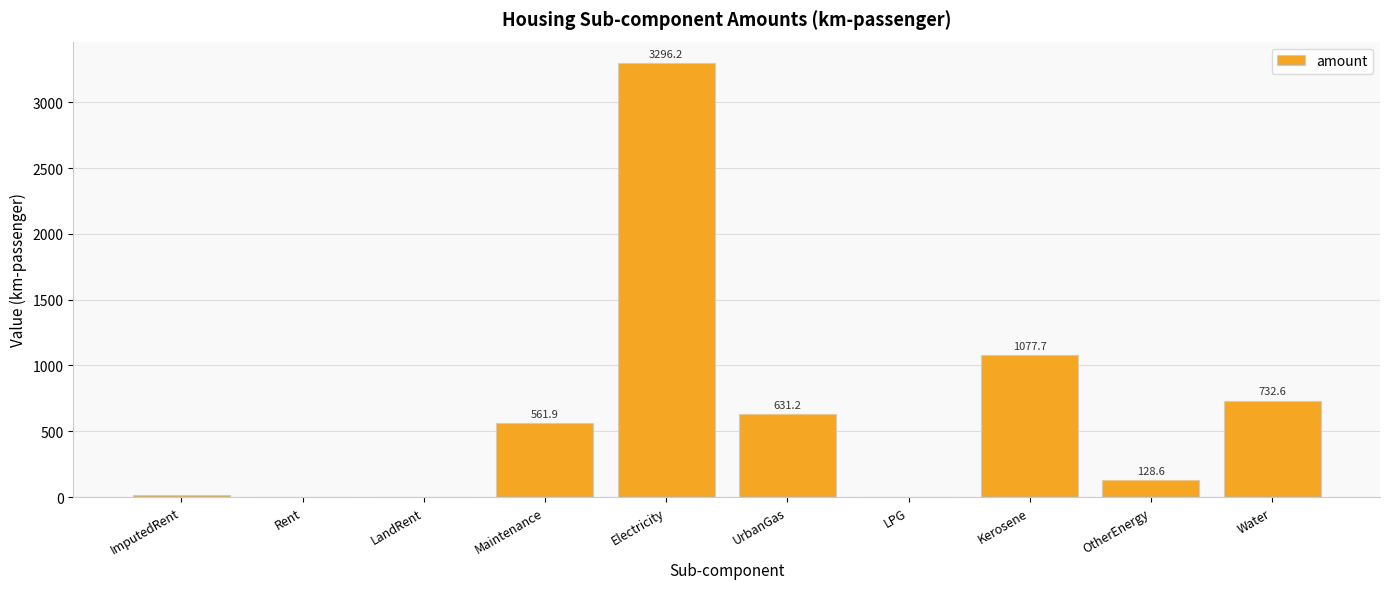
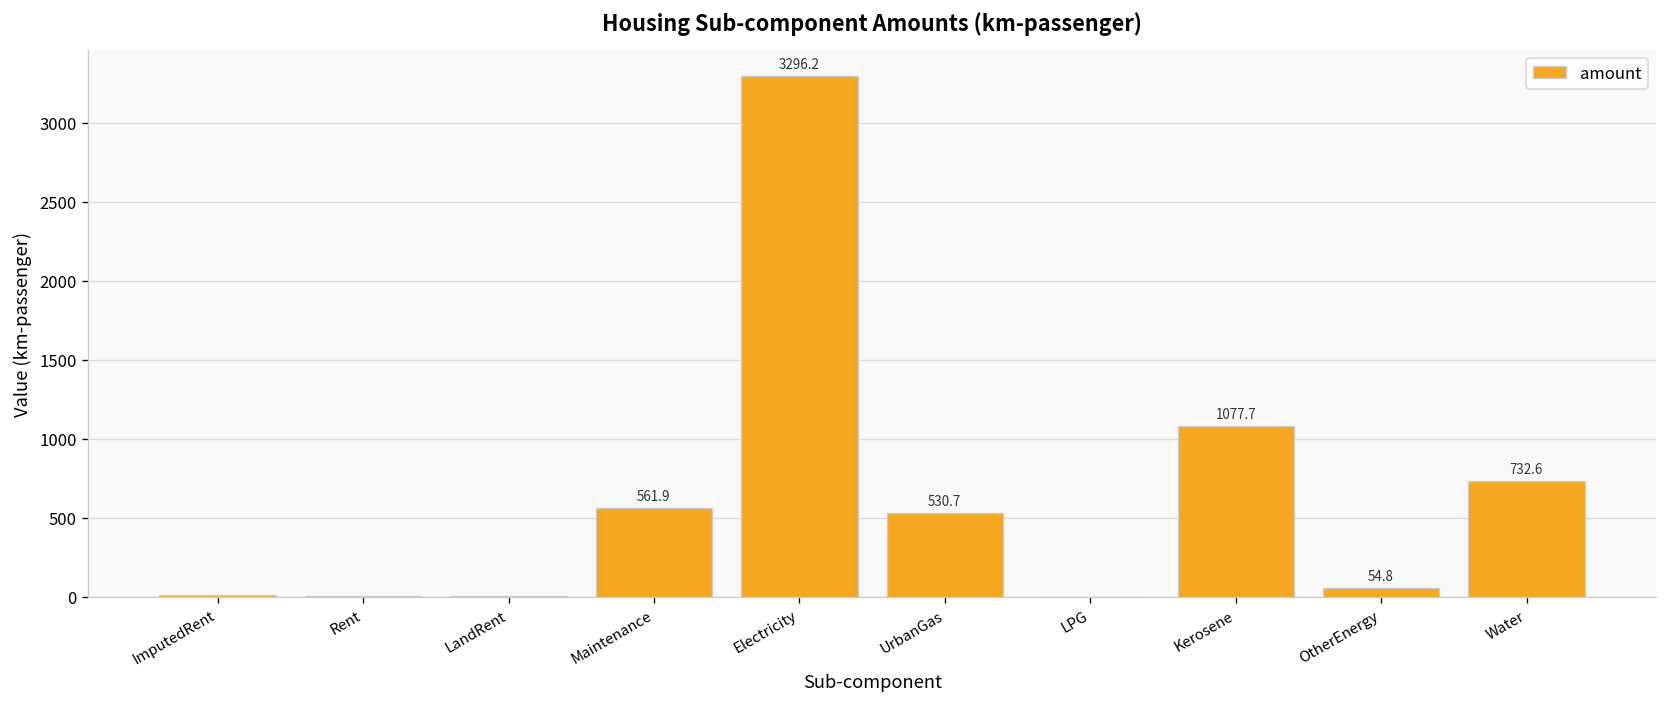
  {
    "Maintenance": 561.9,
    "Electricity": 3296.2,
-   "UrbanGas": 631.2,
+   "UrbanGas": 530.7,
    "Kerosene": 1077.7,
-   "OtherEnergy": 128.6,
+   "OtherEnergy": 54.8,
    "Water": 732.6
  }
